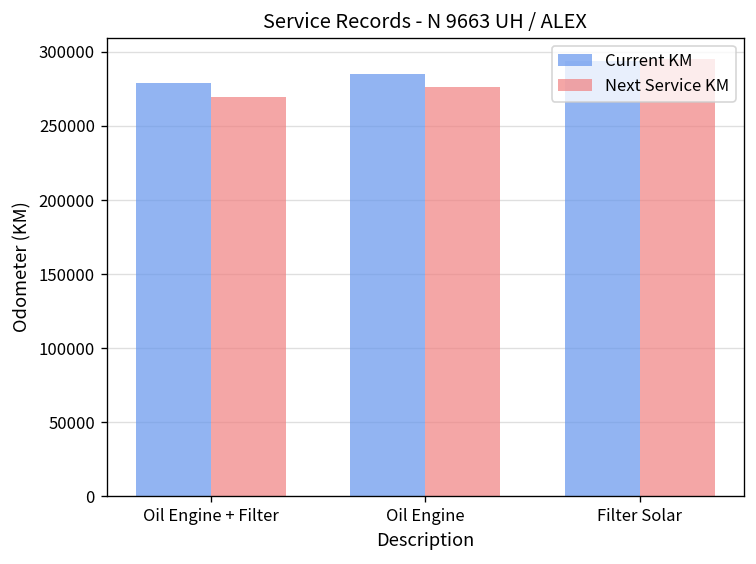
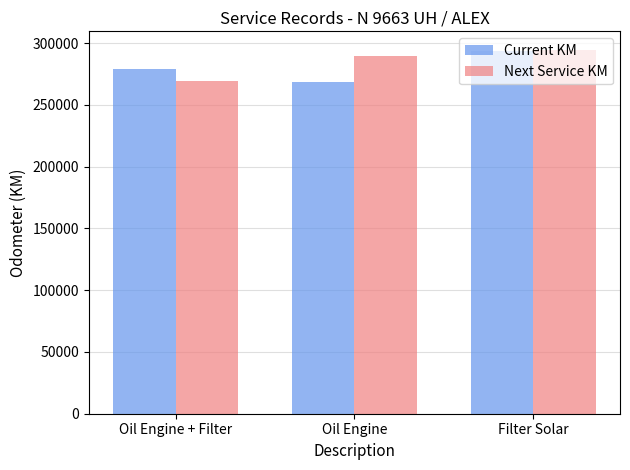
  {
    "Current KM": {
      "Oil Engine + Filter": 279000,
-     "Oil Engine": 285000
+     "Oil Engine": 269000
    },
    "Next Service KM": {
      "Oil Engine + Filter": 269000,
-     "Oil Engine": 276000
+     "Oil Engine": 290000
    }
  }
